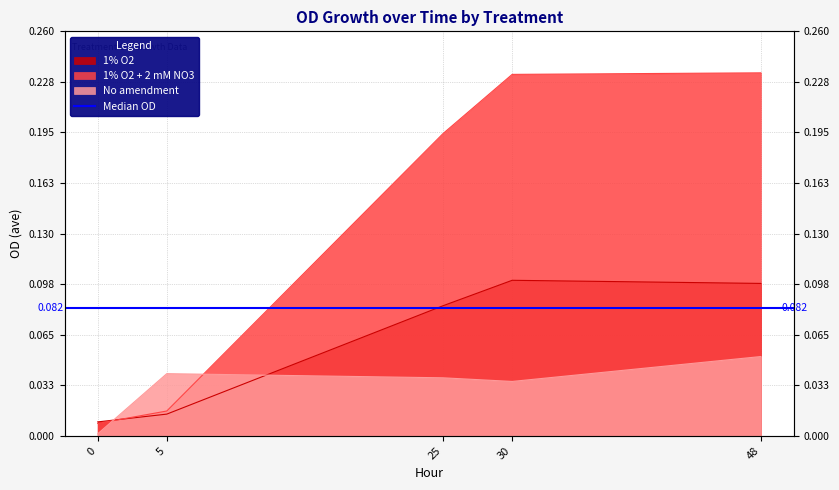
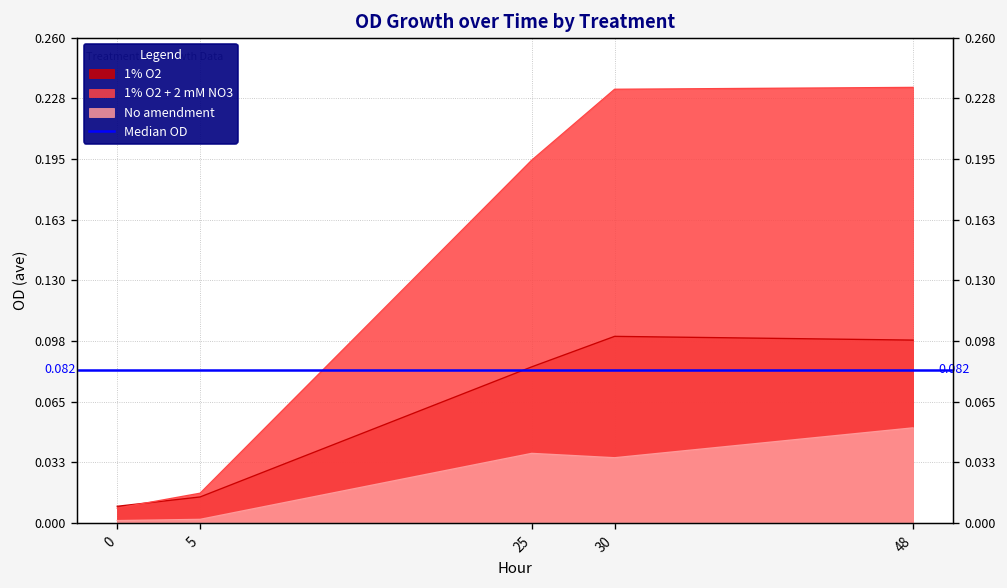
  {
    "1% O2": {
      "5": 0.014,
      "25": 0.084,
      "30": 0.100,
      "48": 0.098
    },
    "1% O2 + 2 mM NO3": {
      "5": 0.016,
      "25": 0.194,
      "30": 0.232,
      "48": 0.233
    },
    "No amendment": {
      "0": 0.001,
-     "5": 0.040,
+     "5": 0.002,
      "25": 0.037,
      "30": 0.035,
      "48": 0.051
    }
  }
